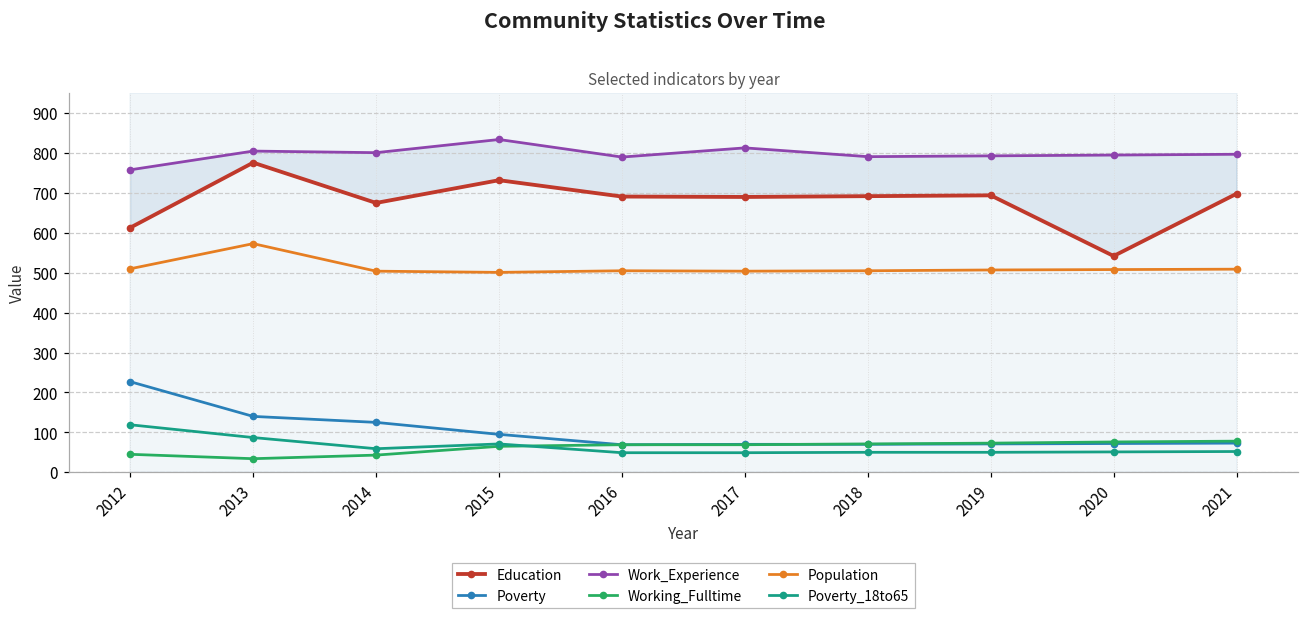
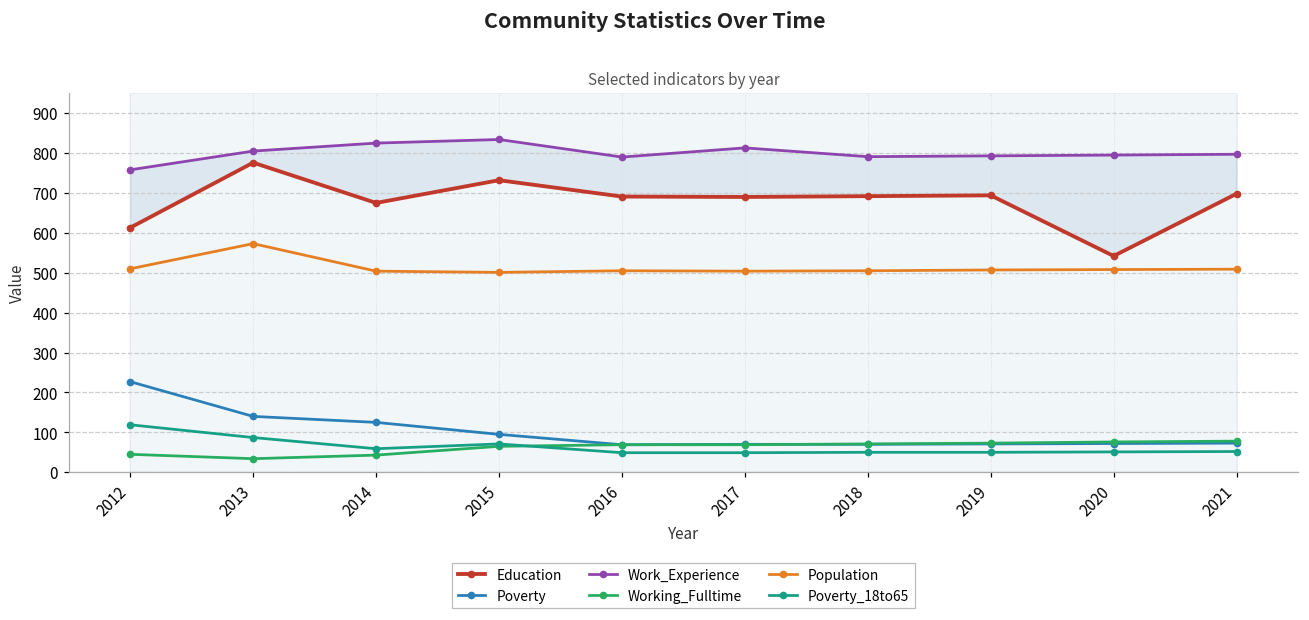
  {
    "Education": {
      "2012": 610,
      "2013": 780,
      "2014": 680,
      "2015": 730,
      "2016": 690,
      "2017": 690,
      "2018": 690,
      "2019": 690,
      "2020": 540,
      "2021": 700
    },
    "Poverty": {
      "2012": 230,
      "2013": 140,
      "2014": 130,
      "2015": 100
    },
    "Work_Experience": {
      "2012": 760,
      "2013": 810,
-     "2014": 800,
+     "2014": 830,
      "2015": 830,
      "2016": 790,
      "2017": 810,
      "2018": 790,
      "2019": 790,
      "2020": 800,
      "2021": 800
    },
    "Population": {
      "2012": 510,
      "2013": 570,
      "2014": 500,
      "2015": 500,
      "2016": 510,
      "2017": 500,
      "2018": 510,
      "2019": 510,
      "2020": 510,
      "2021": 510
    }
  }
